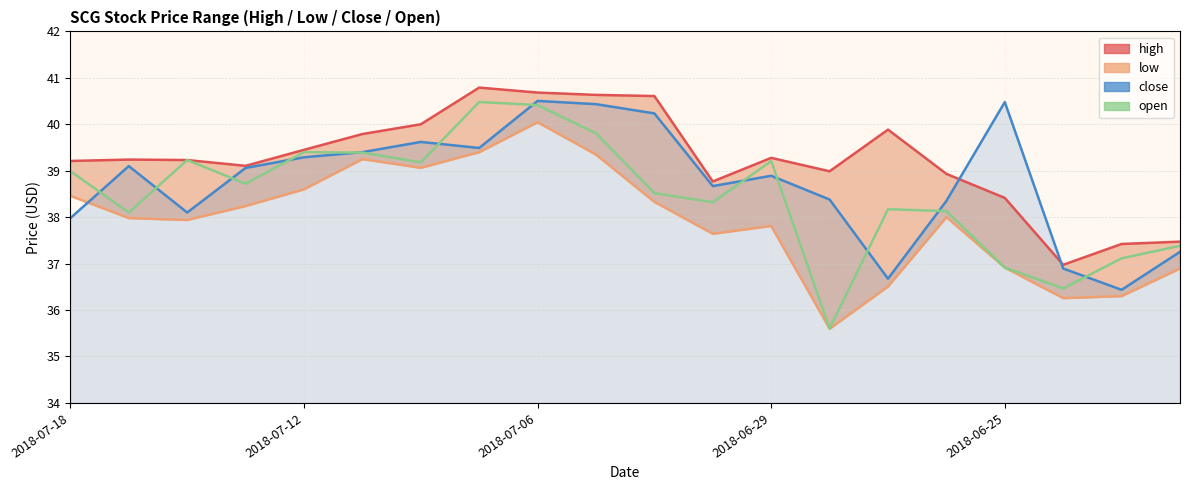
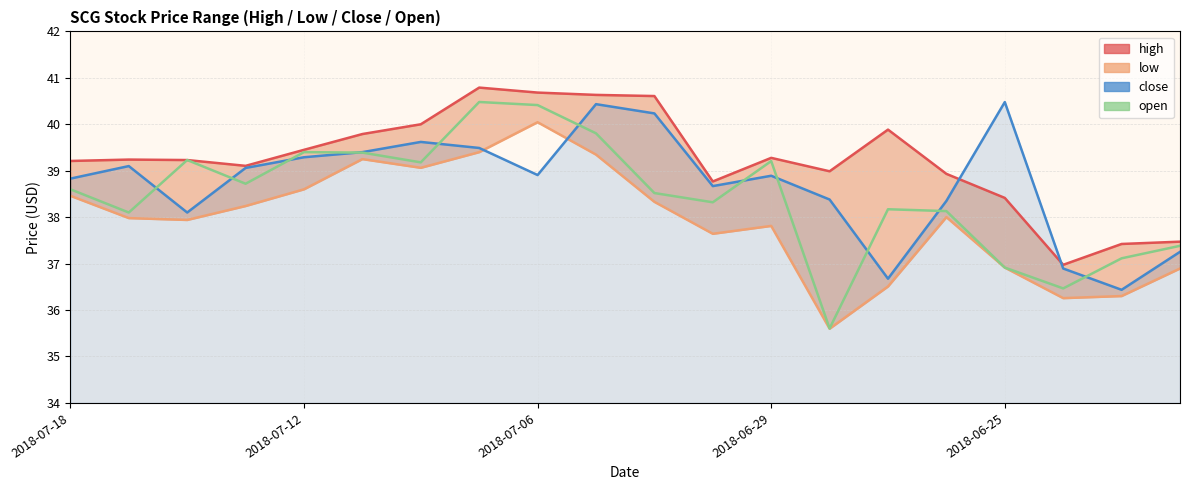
  {
    "close": {
-     "2018-07-18": 38.0,
+     "2018-07-18": 38.8,
      "2018-07-12": 39.3,
-     "2018-07-06": 40.5,
+     "2018-07-06": 38.9,
      "2018-06-29": 38.9,
      "2018-06-25": 40.5
    },
    "open": {
-     "2018-07-18": 39.0,
+     "2018-07-18": 38.6,
      "2018-07-06": 40.4,
      "2018-06-29": 39.2
    }
  }
